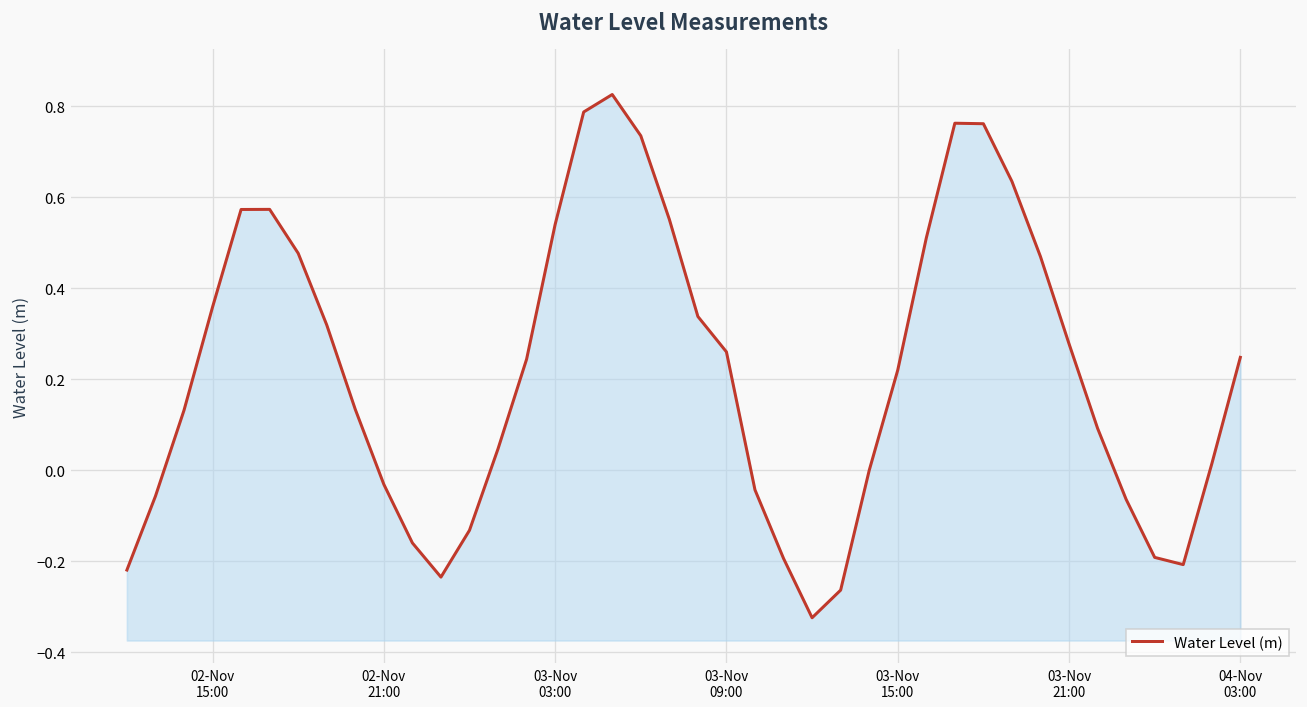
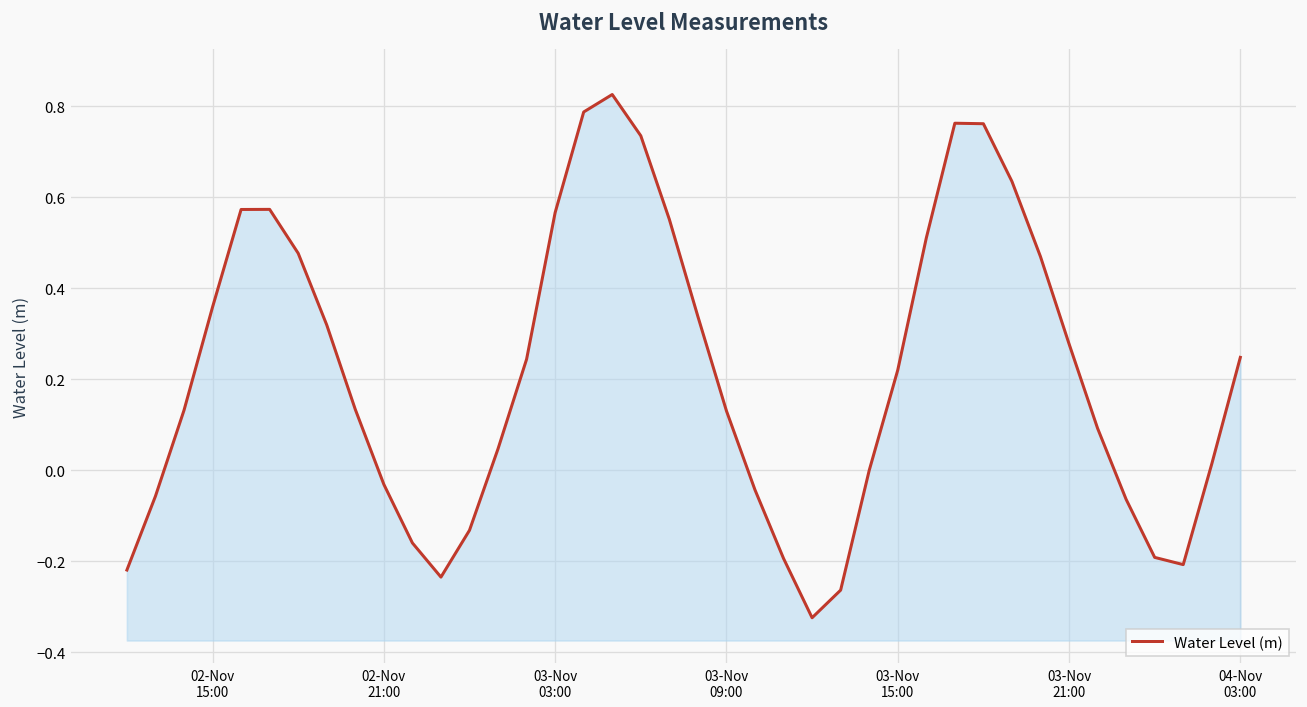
  {
    "02-Nov 15:00": 0.36,
    "02-Nov 21:00": -0.03,
-   "03-Nov 03:00": 0.54,
-   "03-Nov 09:00": 0.26,
+   "03-Nov 03:00": 0.57,
+   "03-Nov 09:00": 0.13,
    "03-Nov 15:00": 0.22,
    "03-Nov 21:00": 0.28,
    "04-Nov 03:00": 0.25
  }
